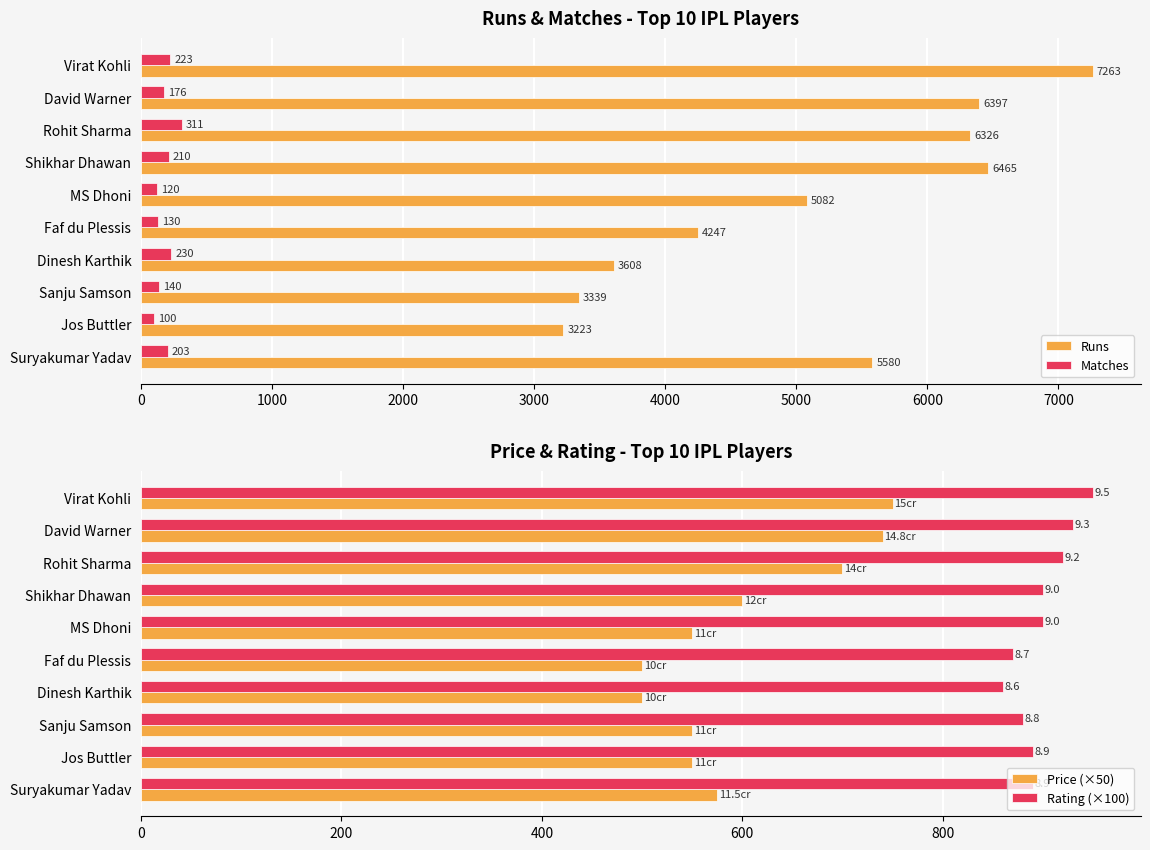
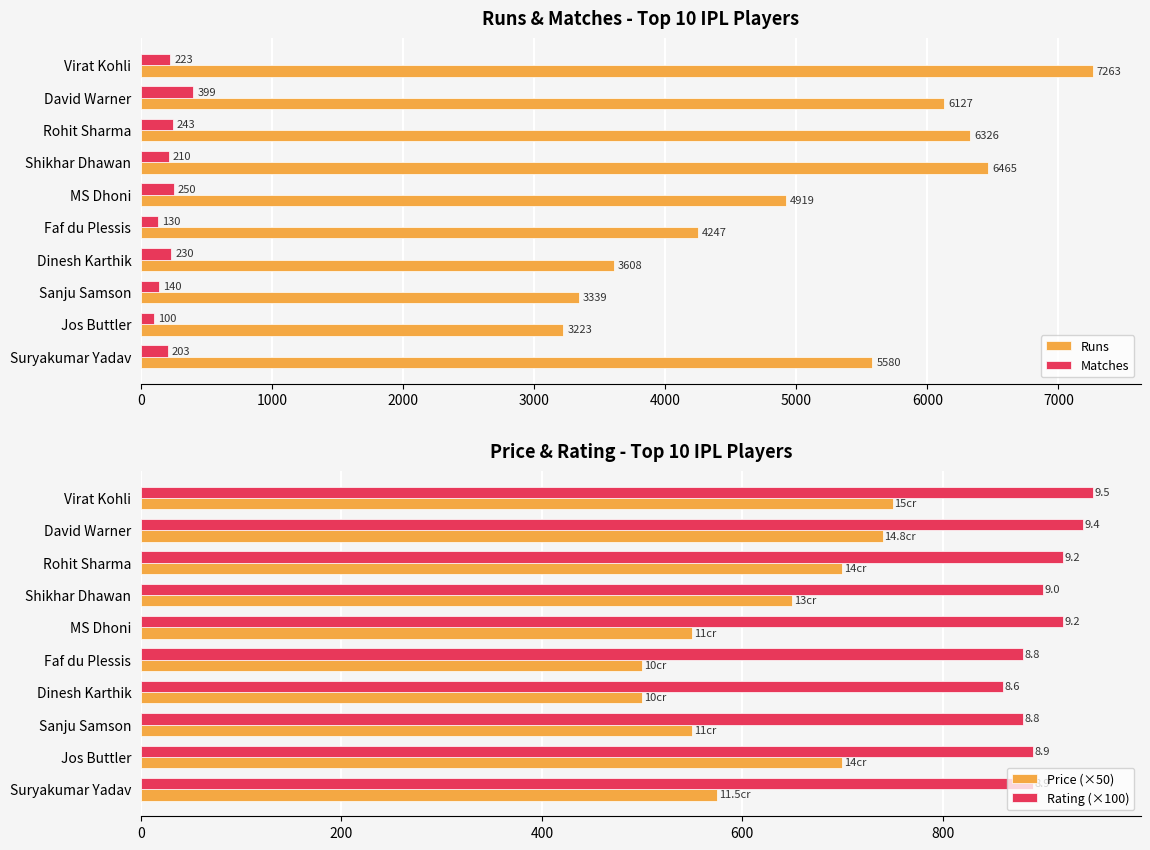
  {
    "Runs & Matches - Top 10 IPL Players": {
      "Runs": {
        "Virat Kohli": 7263,
-       "David Warner": 6397,
+       "David Warner": 6127,
        "Rohit Sharma": 6326,
        "Shikhar Dhawan": 6465,
-       "MS Dhoni": 5082,
+       "MS Dhoni": 4919,
        "Faf du Plessis": 4247,
        "Dinesh Karthik": 3608,
        "Sanju Samson": 3339,
        "Jos Buttler": 3223,
        "Suryakumar Yadav": 5580
      },
      "Matches": {
        "Virat Kohli": 223,
-       "David Warner": 176,
-       "Rohit Sharma": 311,
+       "David Warner": 399,
+       "Rohit Sharma": 243,
        "Shikhar Dhawan": 210,
-       "MS Dhoni": 120,
+       "MS Dhoni": 250,
        "Faf du Plessis": 130,
        "Dinesh Karthik": 230,
        "Sanju Samson": 140,
        "Jos Buttler": 100,
        "Suryakumar Yadav": 203
      }
    },
    "Price & Rating - Top 10 IPL Players": {
      "Price (×50)": {
-       "Shikhar Dhawan": 12,
-       "Jos Buttler": 11
+       "Shikhar Dhawan": 13,
+       "Jos Buttler": 14
      },
      "Rating (×100)": {
-       "David Warner": 9.3,
-       "MS Dhoni": 9.0,
-       "Faf du Plessis": 8.7
+       "David Warner": 9.4,
+       "MS Dhoni": 9.2,
+       "Faf du Plessis": 8.8
      }
    }
  }
